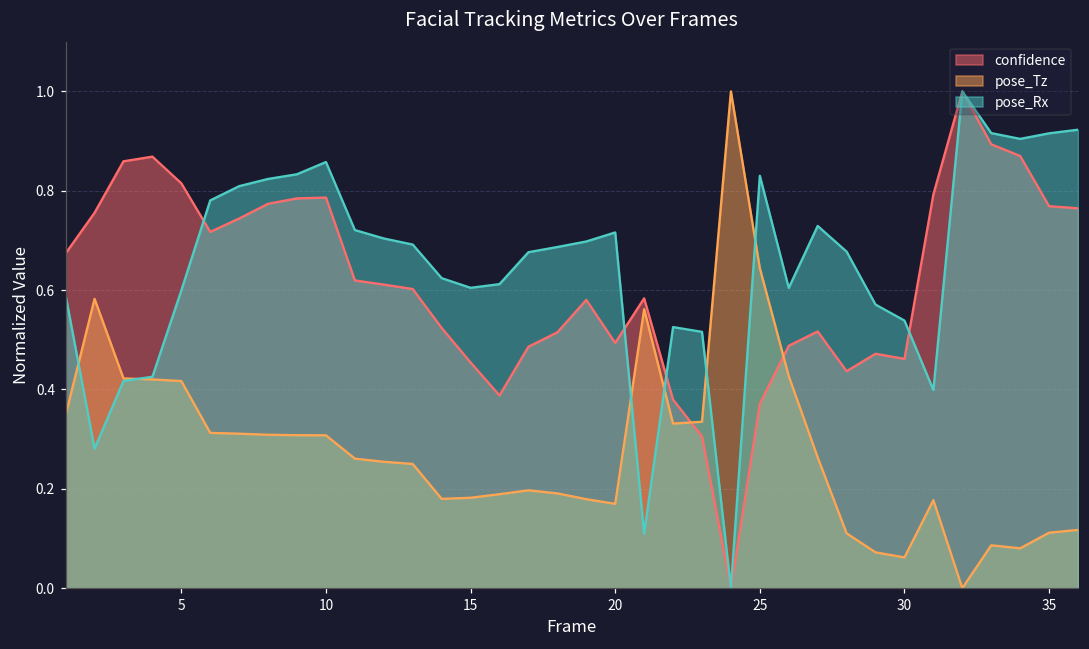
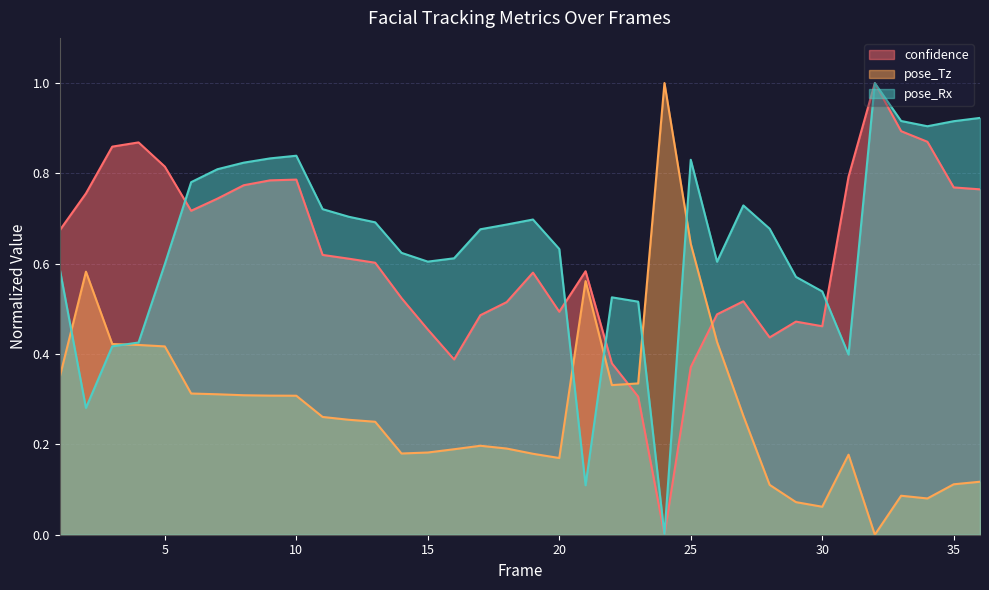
  {
    "pose_Rx": {
      "5": 0.60,
-     "10": 0.86,
+     "10": 0.84,
      "15": 0.60,
-     "20": 0.72,
+     "20": 0.63,
      "25": 0.83,
      "30": 0.54,
      "35": 0.92
    }
  }
